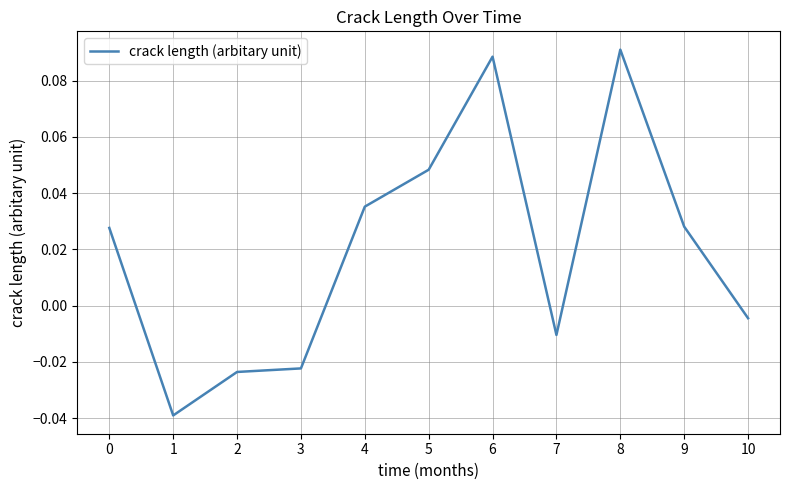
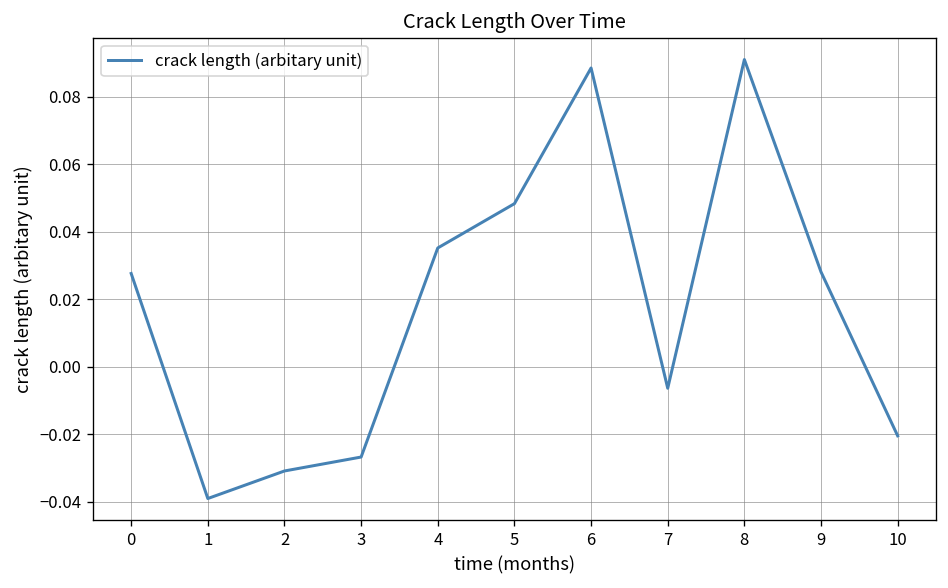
  {
    "0": 0.028,
    "1": -0.039,
-   "2": -0.024,
-   "3": -0.022,
+   "2": -0.031,
+   "3": -0.027,
    "4": 0.035,
    "5": 0.048,
    "6": 0.089,
-   "7": -0.010,
+   "7": -0.006,
    "8": 0.091,
    "9": 0.028,
-   "10": -0.004
+   "10": -0.020
  }
